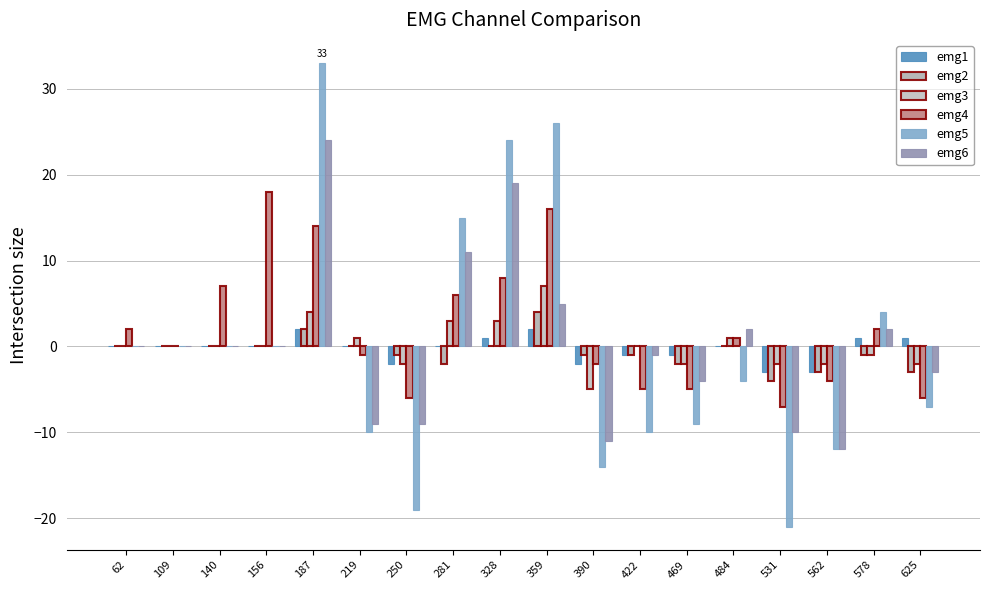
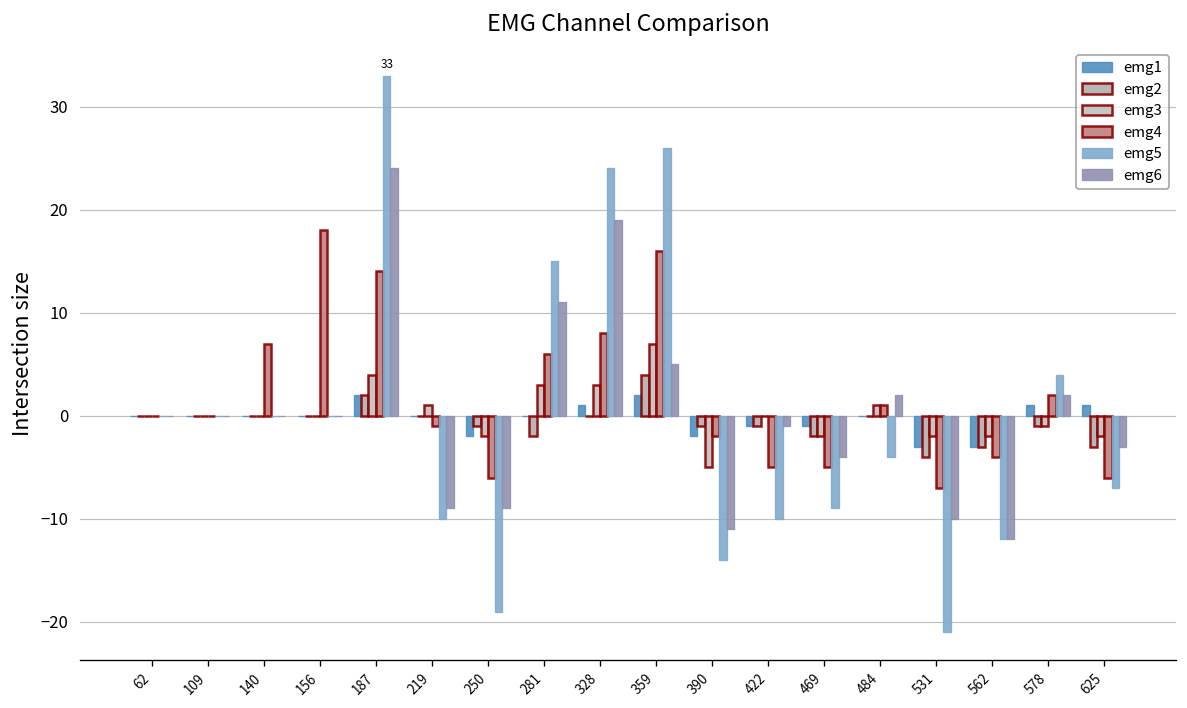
  {
    "emg4": {
-     "62": 2,
+     "62": 0,
      "109": 0,
      "140": 7,
      "156": 18,
      "187": 14,
      "219": -1,
      "250": -6,
      "281": 6,
      "328": 8,
      "359": 16,
      "390": -2,
      "422": -5,
      "469": -5,
      "484": 1,
      "531": -7,
      "562": -4,
      "578": 2,
      "625": -6
    }
  }
